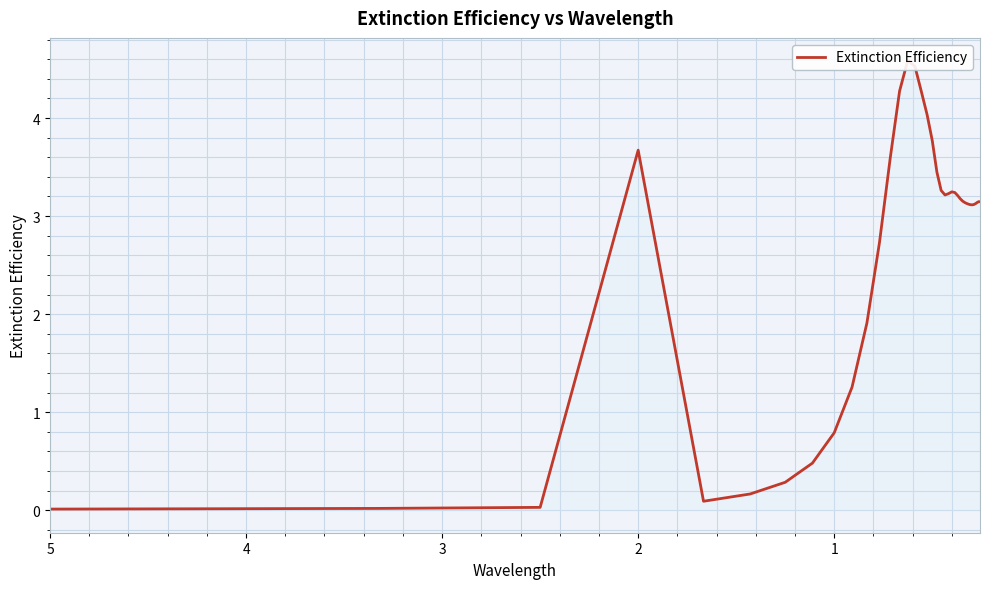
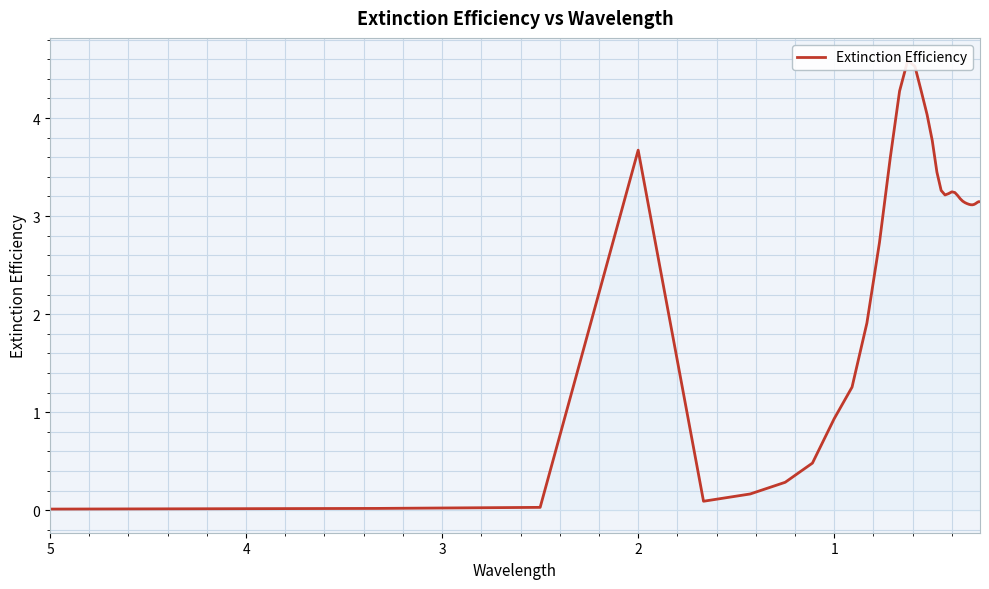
  {
    "5": 0.0,
    "2": 3.7,
-   "1": 0.8
+   "1": 0.9
  }
